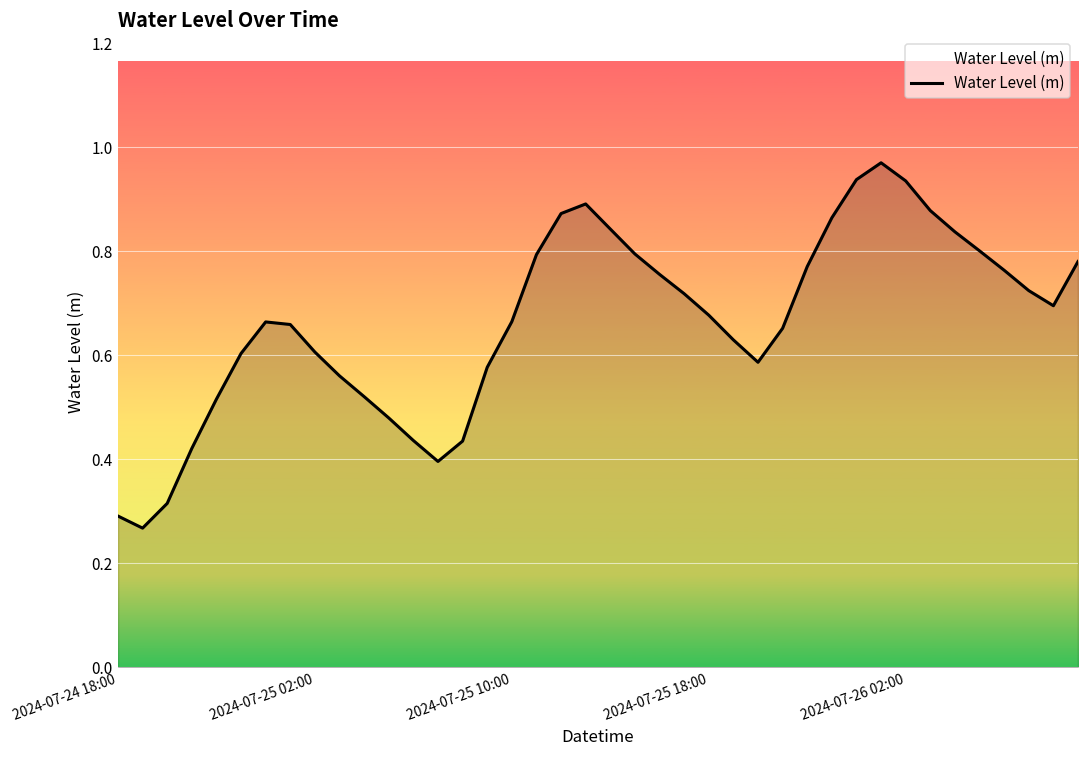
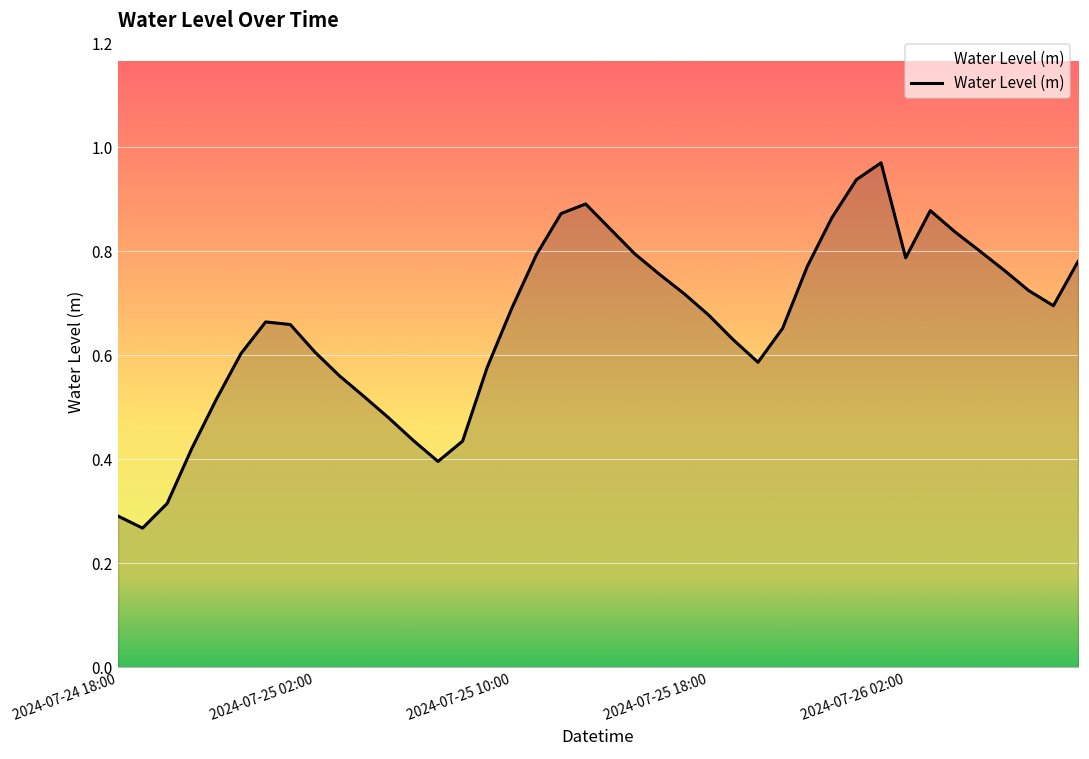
  {
    "2024-07-24 18:00": 0.29,
    "2024-07-25 02:00": 0.61,
-   "2024-07-25 10:00": 0.66,
+   "2024-07-25 10:00": 0.69,
    "2024-07-25 18:00": 0.68,
-   "2024-07-26 02:00": 0.94
+   "2024-07-26 02:00": 0.79
  }
